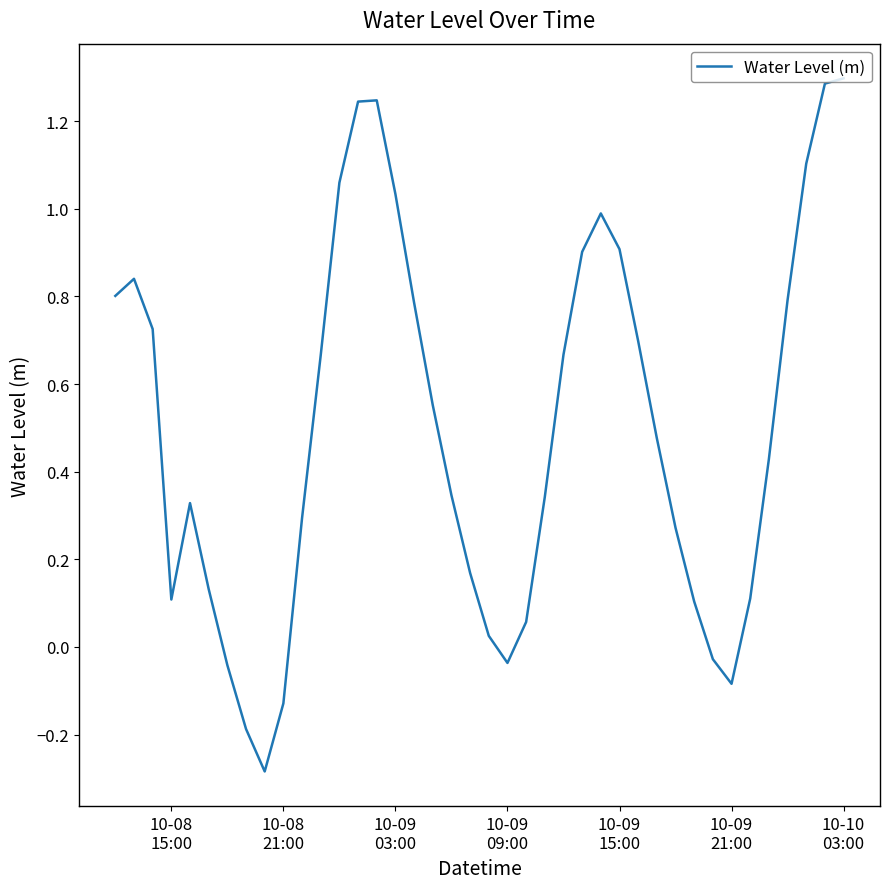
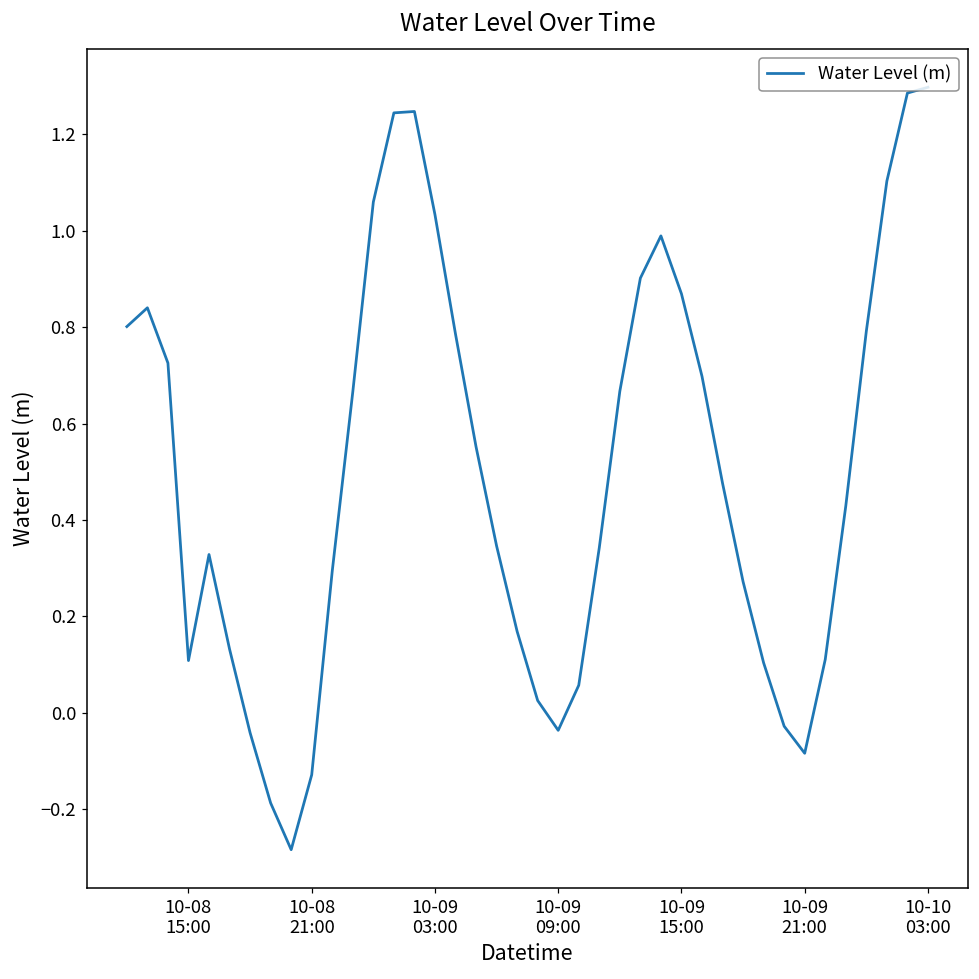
  {
    "10-08 15:00": 0.11,
    "10-08 21:00": -0.13,
    "10-09 03:00": 1.03,
    "10-09 09:00": -0.04,
-   "10-09 15:00": 0.91,
+   "10-09 15:00": 0.87,
    "10-09 21:00": -0.08
  }
